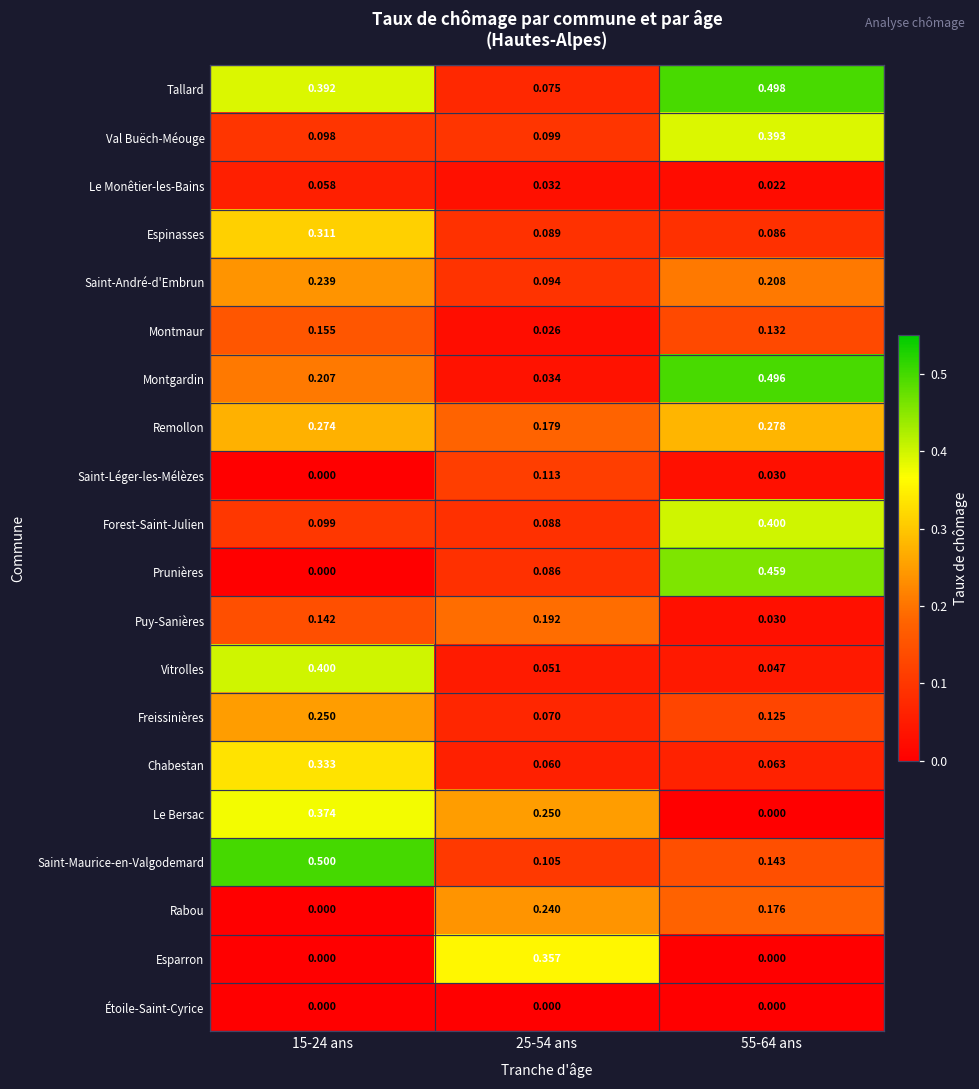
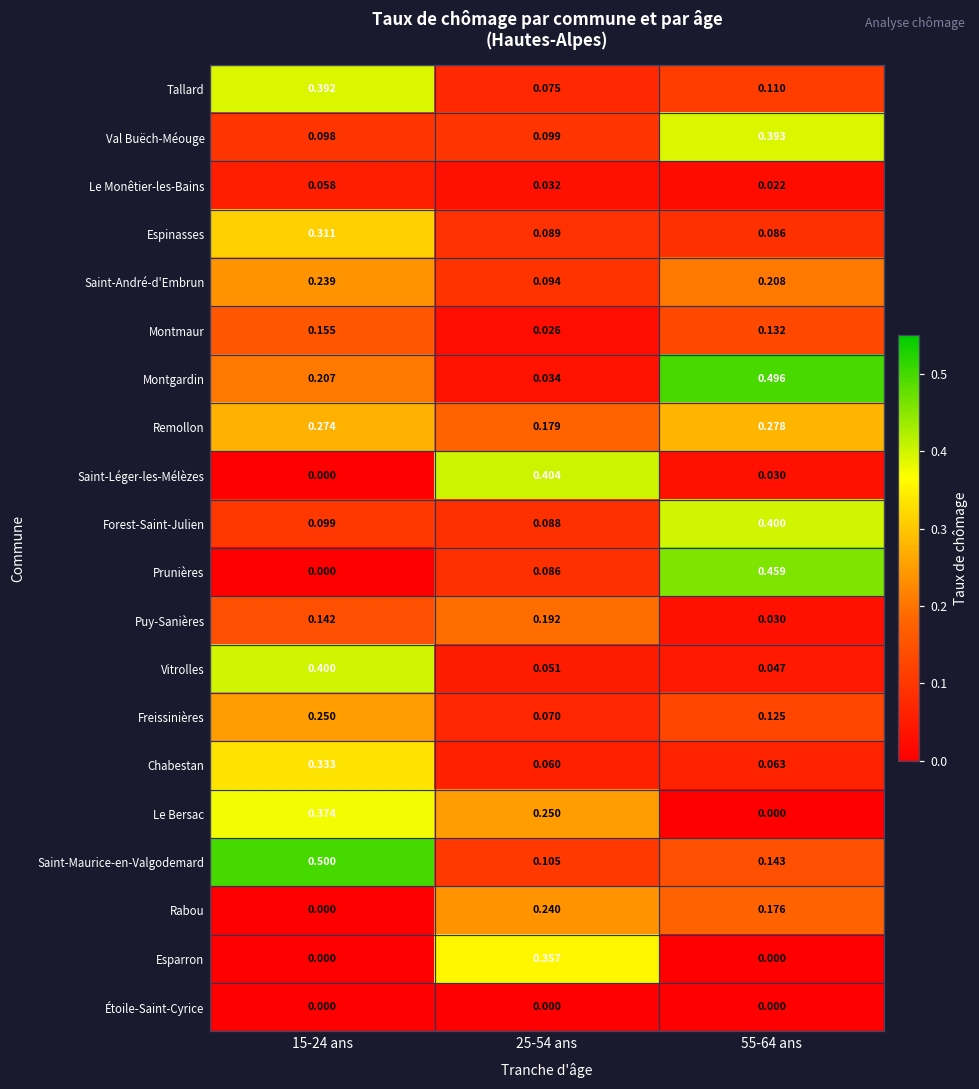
  {
    "Tallard": {
      "15-24 ans": 0.392,
      "25-54 ans": 0.075,
-     "55-64 ans": 0.498
+     "55-64 ans": 0.110
    },
    "Val Buëch-Méouge": {
      "15-24 ans": 0.098,
      "25-54 ans": 0.099,
      "55-64 ans": 0.393
    },
    "Le Monêtier-les-Bains": {
      "15-24 ans": 0.058,
      "25-54 ans": 0.032,
      "55-64 ans": 0.022
    },
    "Espinasses": {
      "15-24 ans": 0.311,
      "25-54 ans": 0.089,
      "55-64 ans": 0.086
    },
    "Saint-André-d'Embrun": {
      "15-24 ans": 0.239,
      "25-54 ans": 0.094,
      "55-64 ans": 0.208
    },
    "Montmaur": {
      "15-24 ans": 0.155,
      "25-54 ans": 0.026,
      "55-64 ans": 0.132
    },
    "Montgardin": {
      "15-24 ans": 0.207,
      "25-54 ans": 0.034,
      "55-64 ans": 0.496
    },
    "Remollon": {
      "15-24 ans": 0.274,
      "25-54 ans": 0.179,
      "55-64 ans": 0.278
    },
    "Saint-Léger-les-Mélèzes": {
      "15-24 ans": 0.000,
-     "25-54 ans": 0.113,
+     "25-54 ans": 0.404,
      "55-64 ans": 0.030
    },
    "Forest-Saint-Julien": {
      "15-24 ans": 0.099,
      "25-54 ans": 0.088,
      "55-64 ans": 0.400
    },
    "Prunières": {
      "15-24 ans": 0.000,
      "25-54 ans": 0.086,
      "55-64 ans": 0.459
    },
    "Puy-Sanières": {
      "15-24 ans": 0.142,
      "25-54 ans": 0.192,
      "55-64 ans": 0.030
    },
    "Vitrolles": {
      "15-24 ans": 0.400,
      "25-54 ans": 0.051,
      "55-64 ans": 0.047
    },
    "Freissinières": {
      "15-24 ans": 0.250,
      "25-54 ans": 0.070,
      "55-64 ans": 0.125
    },
    "Chabestan": {
      "15-24 ans": 0.333,
      "25-54 ans": 0.060,
      "55-64 ans": 0.063
    },
    "Le Bersac": {
      "15-24 ans": 0.374,
      "25-54 ans": 0.250,
      "55-64 ans": 0.000
    },
    "Saint-Maurice-en-Valgodemard": {
      "15-24 ans": 0.500,
      "25-54 ans": 0.105,
      "55-64 ans": 0.143
    },
    "Rabou": {
      "15-24 ans": 0.000,
      "25-54 ans": 0.240,
      "55-64 ans": 0.176
    },
    "Esparron": {
      "15-24 ans": 0.000,
      "25-54 ans": 0.357,
      "55-64 ans": 0.000
    },
    "Étoile-Saint-Cyrice": {
      "15-24 ans": 0.000,
      "25-54 ans": 0.000,
      "55-64 ans": 0.000
    }
  }
